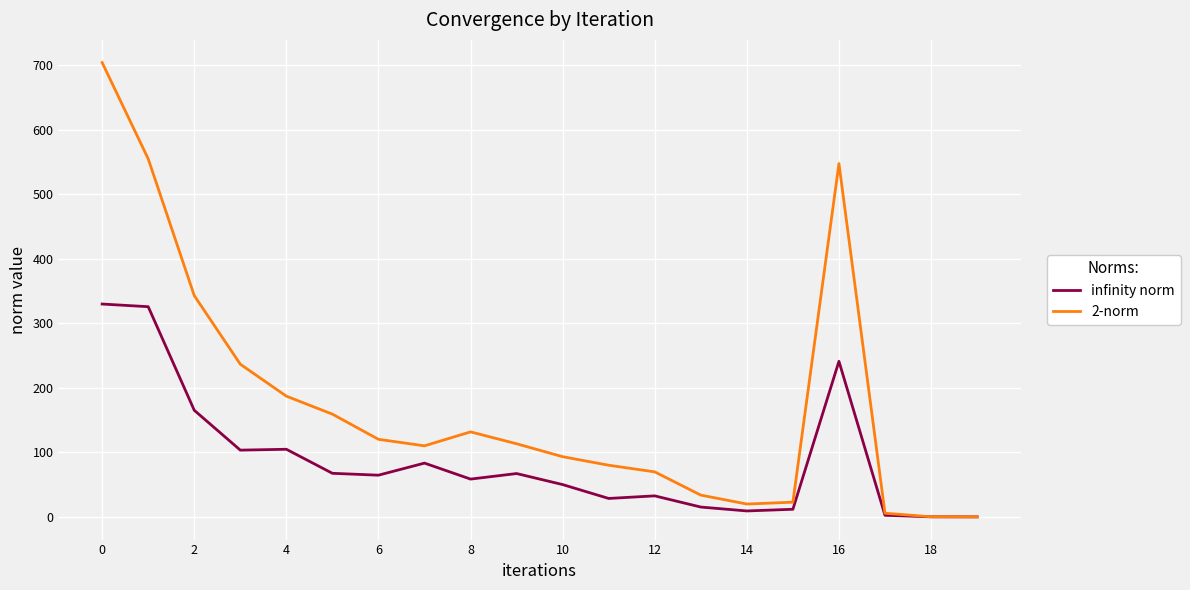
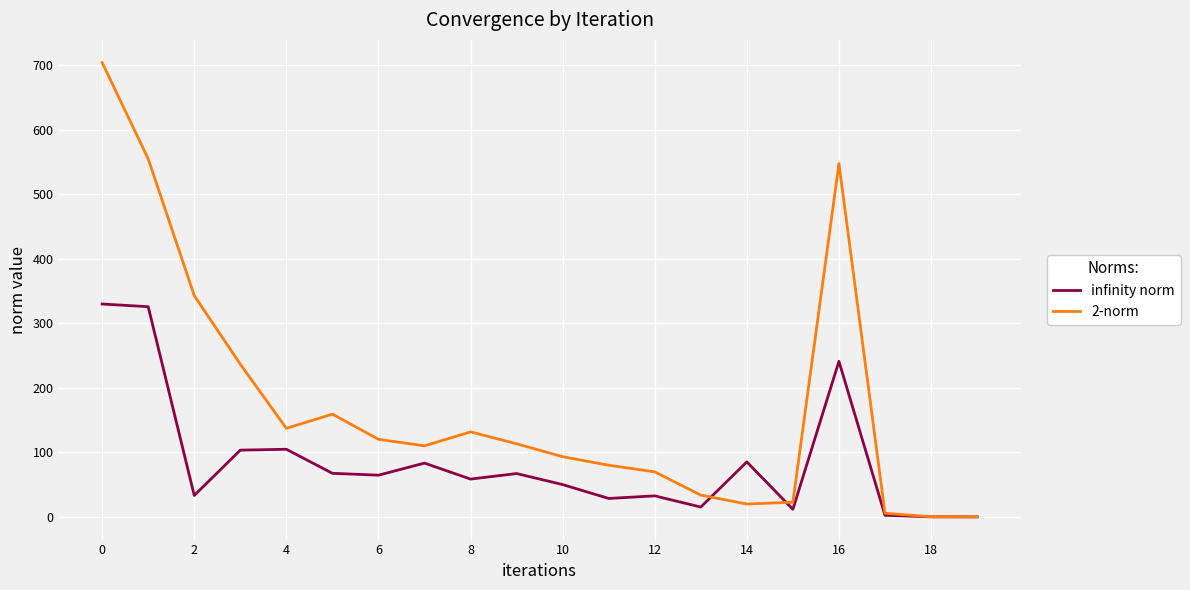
  {
    "infinity norm": {
      "0": 330,
-     "2": 170,
+     "2": 30,
      "4": 100,
      "6": 60,
      "8": 60,
      "10": 50,
      "12": 30,
-     "14": 10,
+     "14": 90,
      "16": 240
    },
    "2-norm": {
      "0": 700,
      "2": 340,
-     "4": 190,
+     "4": 140,
      "6": 120,
      "8": 130,
      "10": 90,
      "12": 70,
      "14": 20,
      "16": 550
    }
  }
